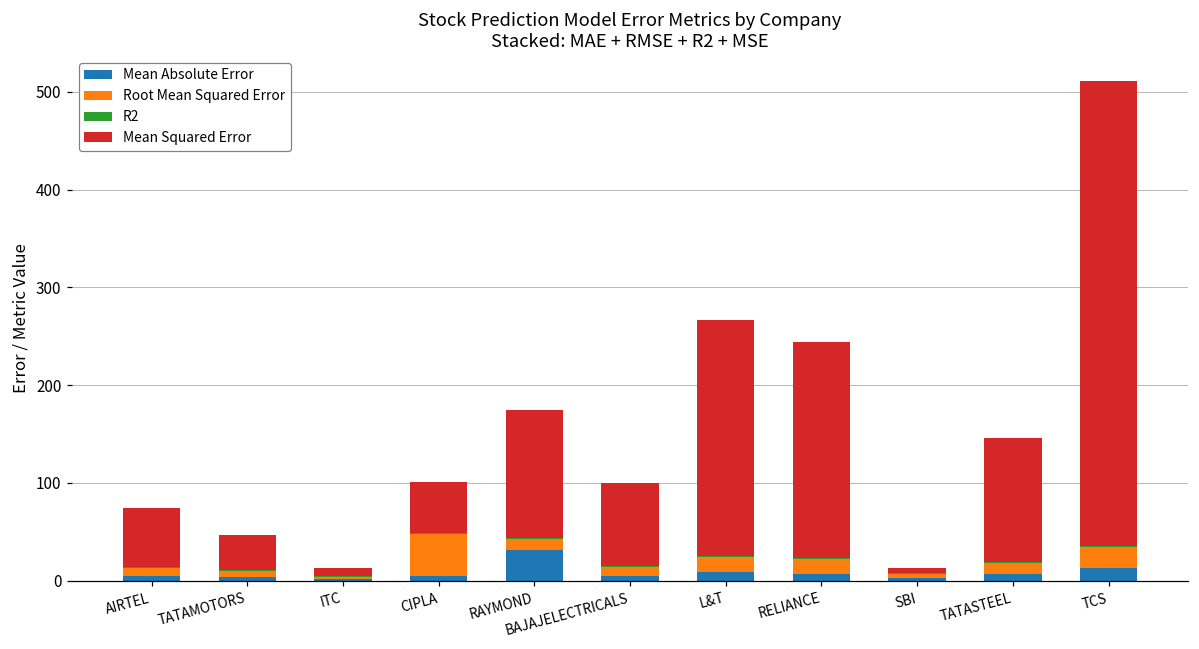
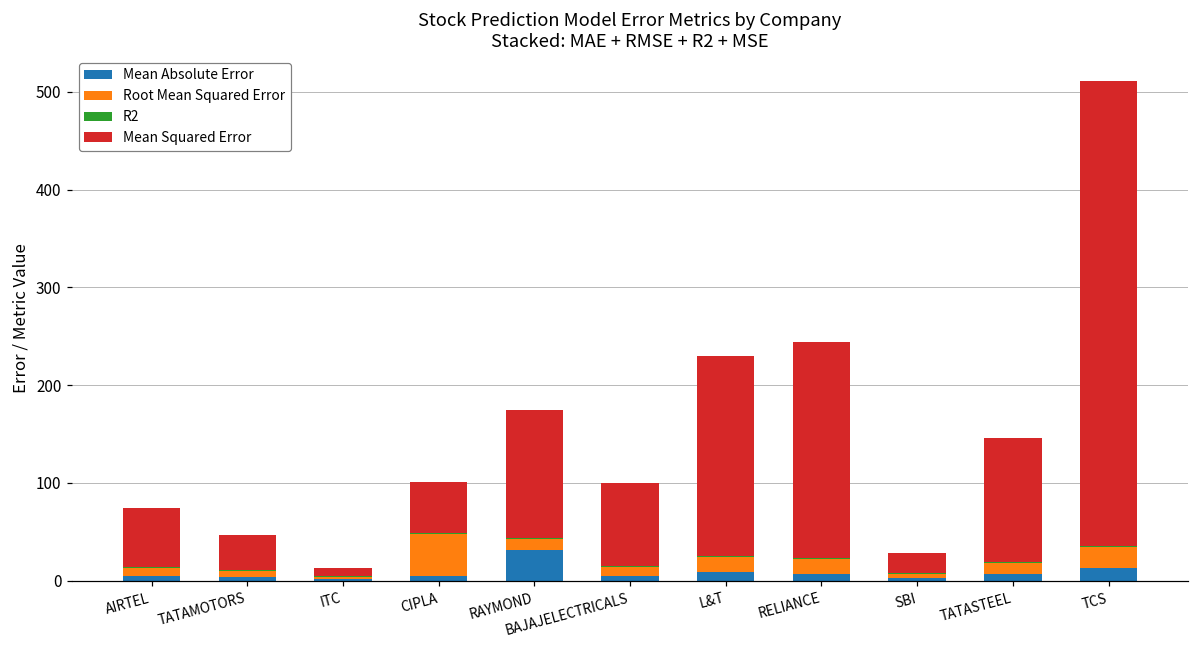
  {
    "Mean Absolute Error": {
      "AIRTEL": 10,
      "TATAMOTORS": 0,
      "CIPLA": 0,
      "RAYMOND": 30,
      "BAJAJELECTRICALS": 0,
      "L&T": 10,
      "RELIANCE": 10,
      "TATASTEEL": 10,
      "TCS": 10
    },
    "Root Mean Squared Error": {
      "AIRTEL": 10,
      "TATAMOTORS": 10,
      "CIPLA": 40,
      "RAYMOND": 10,
      "BAJAJELECTRICALS": 10,
      "L&T": 20,
      "RELIANCE": 10,
      "SBI": 0,
      "TATASTEEL": 10,
      "TCS": 20
    },
    "Mean Squared Error": {
      "AIRTEL": 60,
      "TATAMOTORS": 40,
      "ITC": 10,
      "CIPLA": 50,
      "RAYMOND": 130,
      "BAJAJELECTRICALS": 80,
-     "L&T": 240,
+     "L&T": 200,
      "RELIANCE": 220,
-     "SBI": 0,
+     "SBI": 20,
      "TATASTEEL": 130,
      "TCS": 480
    }
  }
